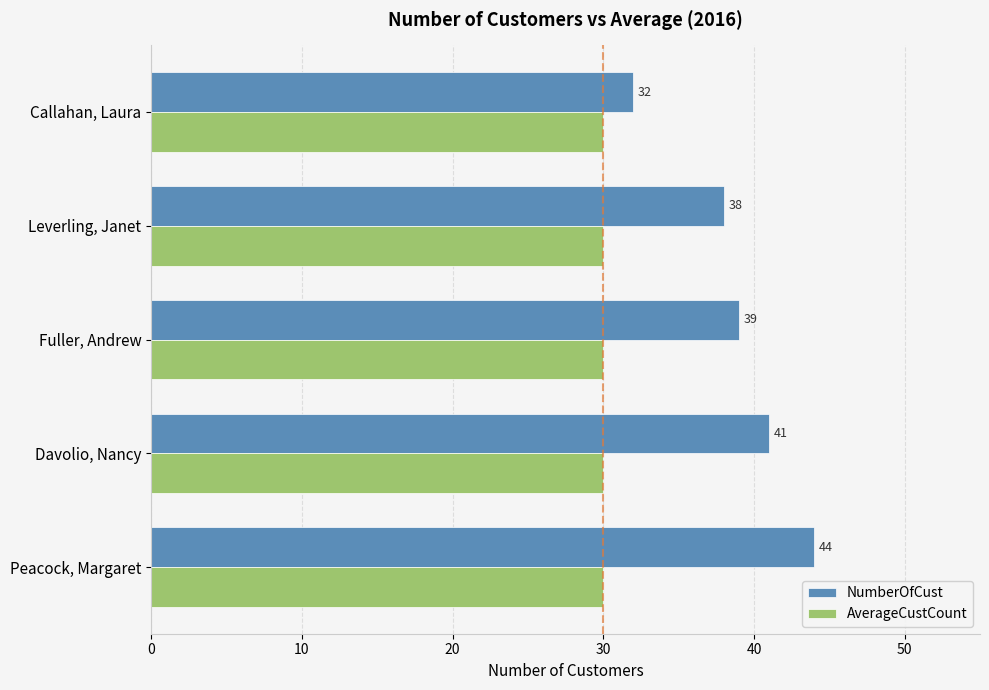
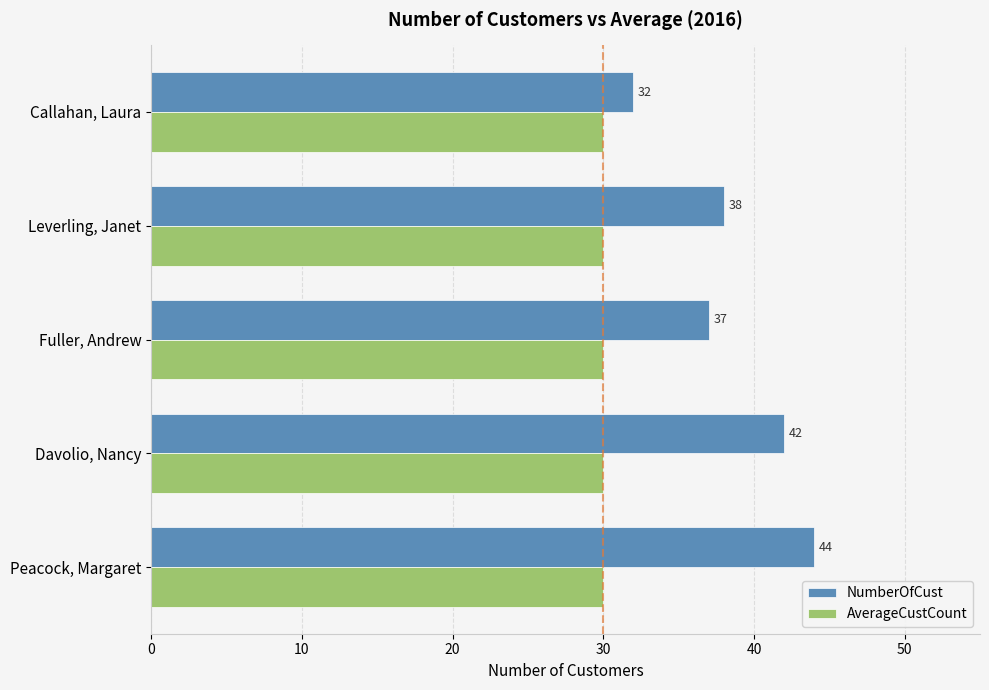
  {
    "NumberOfCust": {
      "Callahan, Laura": 32,
      "Leverling, Janet": 38,
-     "Fuller, Andrew": 39,
-     "Davolio, Nancy": 41,
+     "Fuller, Andrew": 37,
+     "Davolio, Nancy": 42,
      "Peacock, Margaret": 44
    },
    "AverageCustCount": {
      "Callahan, Laura": 30.0,
      "Leverling, Janet": 30.0,
      "Fuller, Andrew": 30.0,
      "Davolio, Nancy": 30.0,
      "Peacock, Margaret": 30.0
    }
  }
